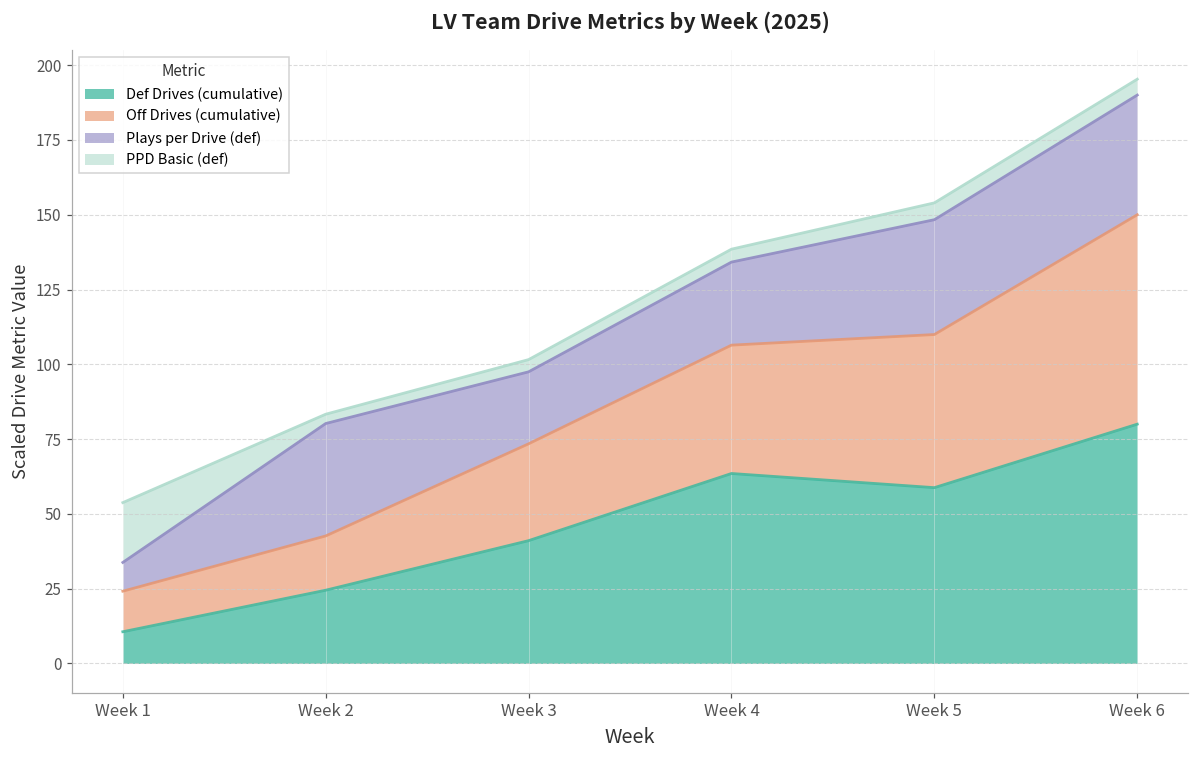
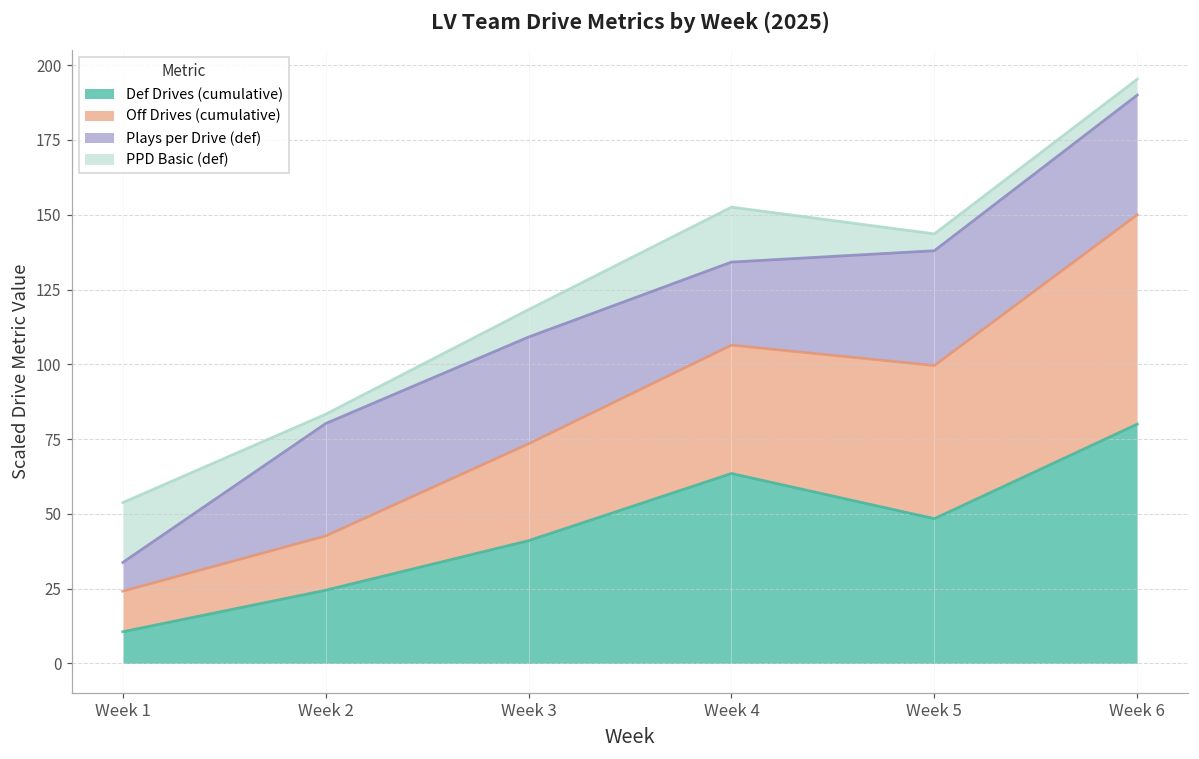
  {
    "Def Drives (cumulative)": {
      "Week 1": 11,
      "Week 2": 24,
      "Week 3": 41,
      "Week 4": 64,
-     "Week 5": 59,
+     "Week 5": 48,
      "Week 6": 80
    },
    "Off Drives (cumulative)": {
      "Week 1": 14,
      "Week 2": 18,
      "Week 3": 32,
      "Week 4": 43,
      "Week 5": 51,
      "Week 6": 70
    },
    "Plays per Drive (def)": {
      "Week 1": 10,
      "Week 2": 38,
-     "Week 3": 24,
+     "Week 3": 36,
      "Week 4": 28,
      "Week 5": 38,
      "Week 6": 40
    },
    "PPD Basic (def)": {
      "Week 1": 20,
      "Week 2": 3,
-     "Week 3": 4,
-     "Week 4": 4,
+     "Week 3": 9,
+     "Week 4": 18,
      "Week 5": 6,
      "Week 6": 5
    }
  }
